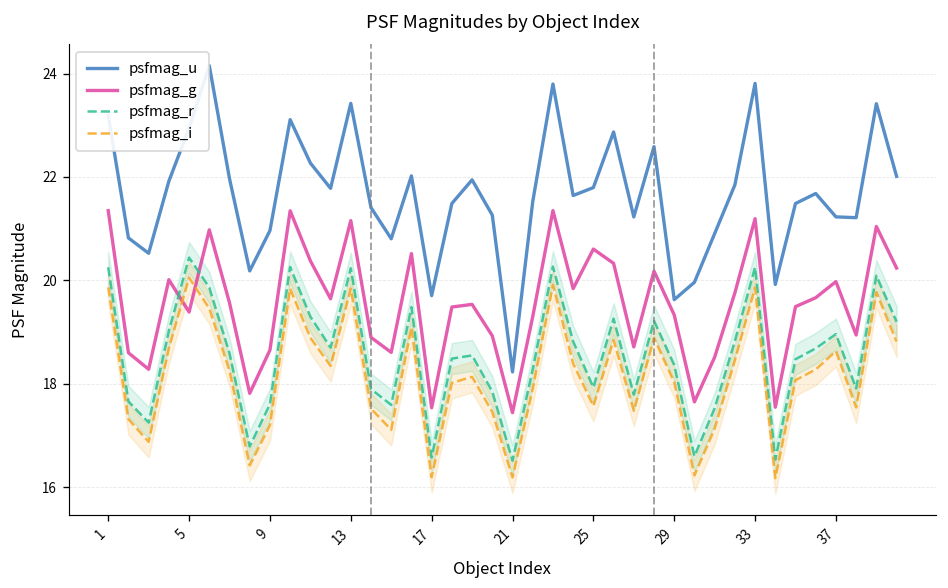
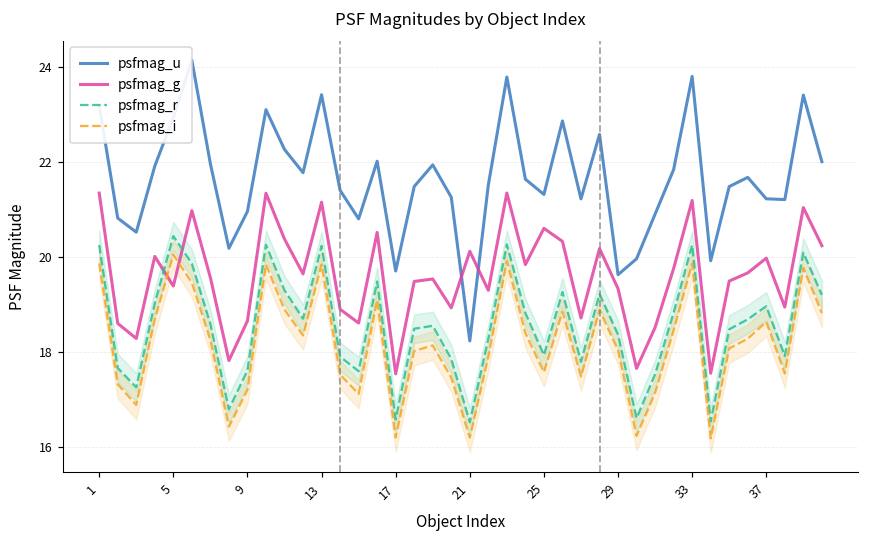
  {
    "psfmag_u": {
      "9": 21.0,
      "13": 23.4,
      "17": 19.7,
      "21": 18.2,
-     "25": 21.8,
+     "25": 21.3,
      "29": 19.6,
      "33": 23.8,
      "37": 21.2
    },
    "psfmag_g": {
      "1": 21.3,
      "5": 19.4,
      "9": 18.7,
      "13": 21.2,
      "17": 17.5,
-     "21": 17.4,
+     "21": 20.1,
      "25": 20.6,
      "29": 19.3,
      "33": 21.2,
      "37": 20.0
    }
  }
